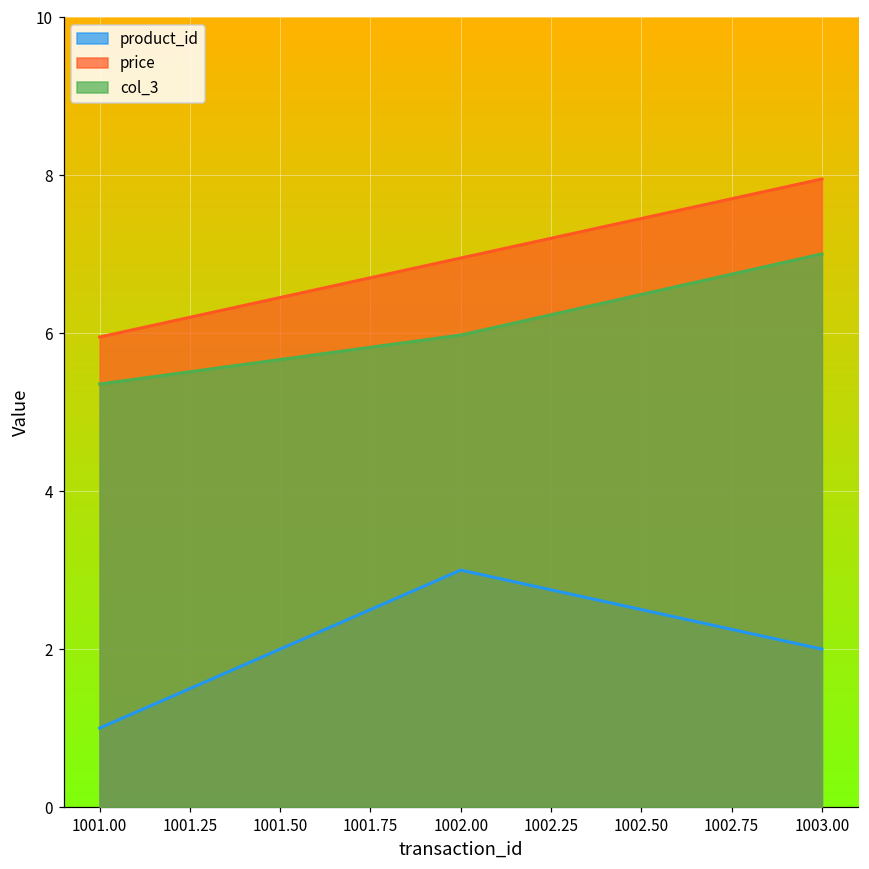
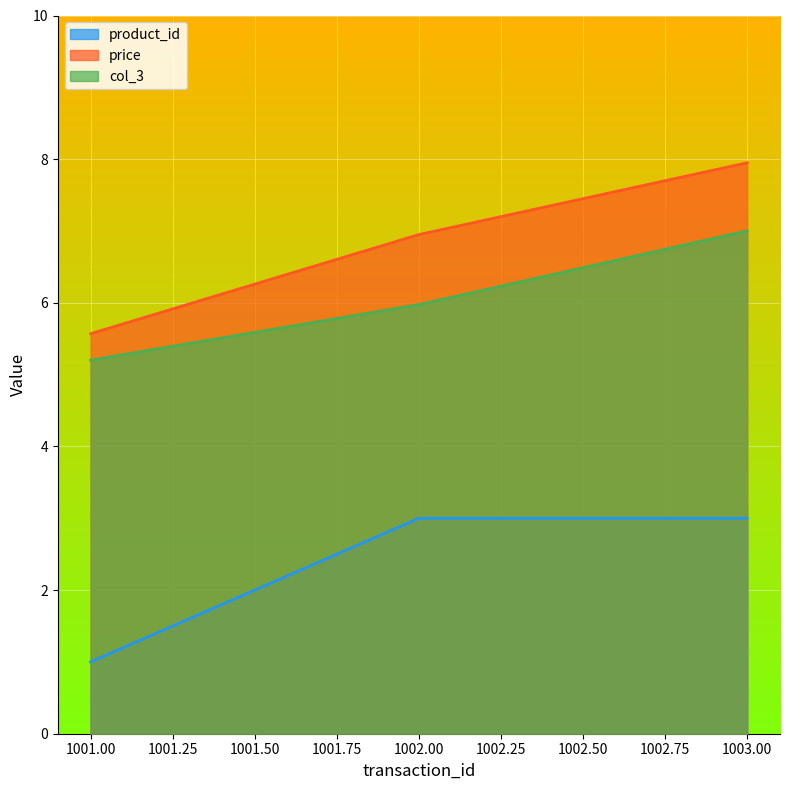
  {
    "product_id": {
      "1001.00": 1,
      "1002.00": 3,
-     "1003.00": 2
+     "1003.00": 3
    },
    "price": {
-     "1001.00": 6.0,
+     "1001.00": 5.6,
      "1002.00": 7.0,
      "1003.00": 8.0
    },
    "col_3": {
-     "1001.00": 5.4,
+     "1001.00": 5.2,
      "1002.00": 6.0,
      "1003.00": 7.0
    }
  }
